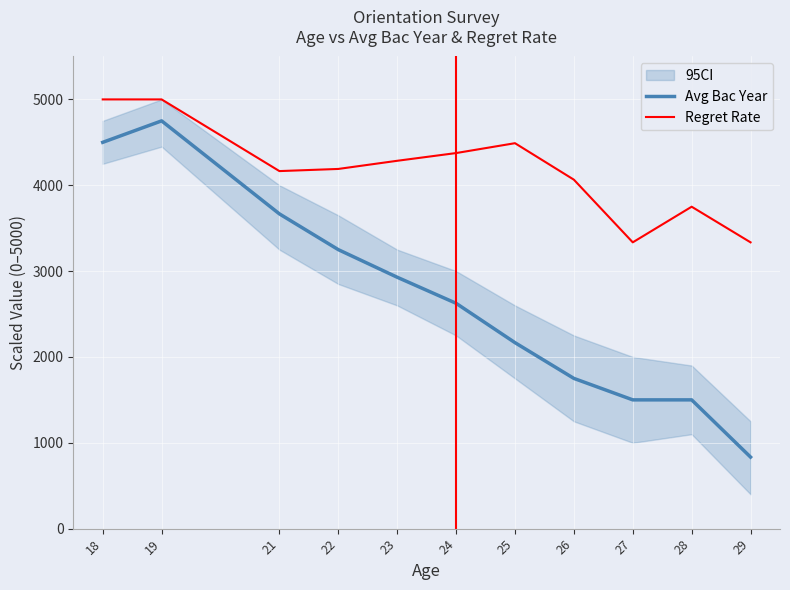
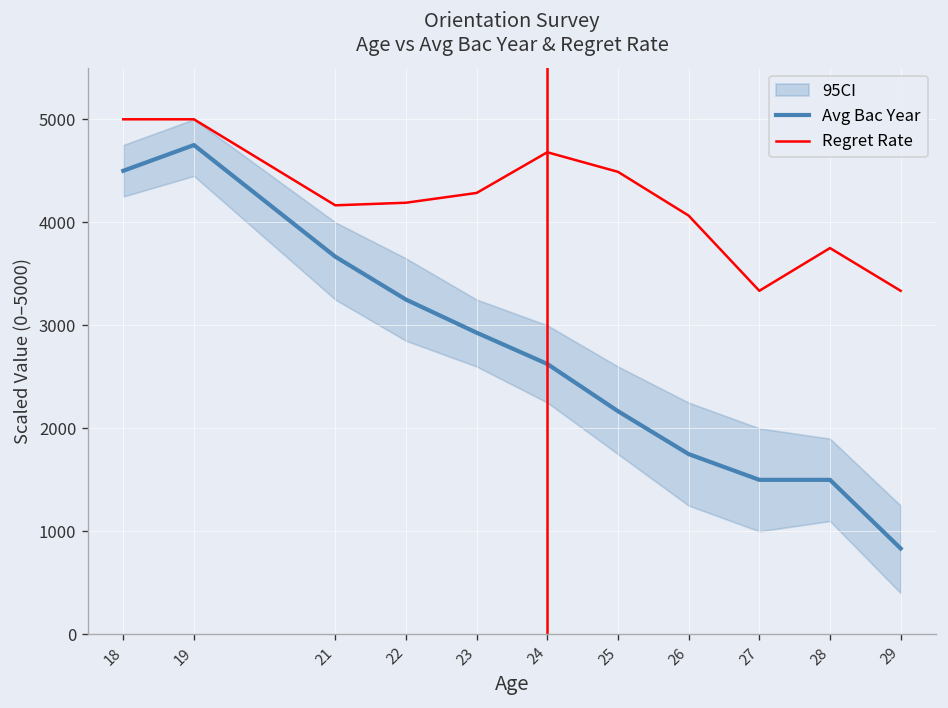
  {
    "Regret Rate": {
      "18": 5000,
      "21": 4200,
      "22": 4200,
      "23": 4300,
-     "24": 4400,
+     "24": 4700,
      "25": 4500,
      "26": 4100,
      "27": 3300,
      "28": 3800,
      "29": 3300
    }
  }
